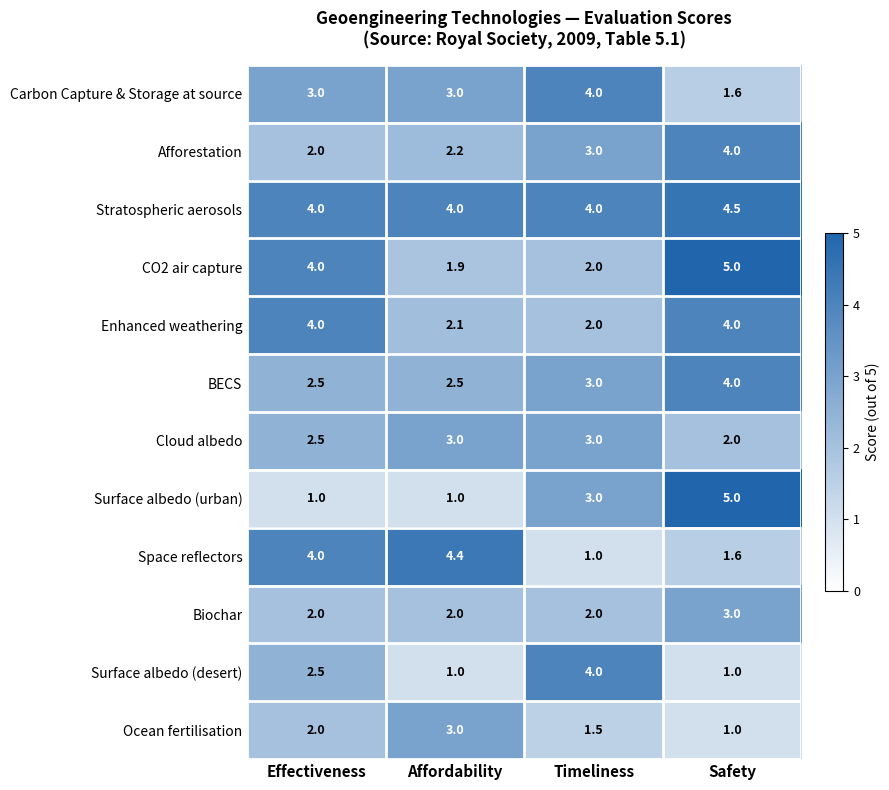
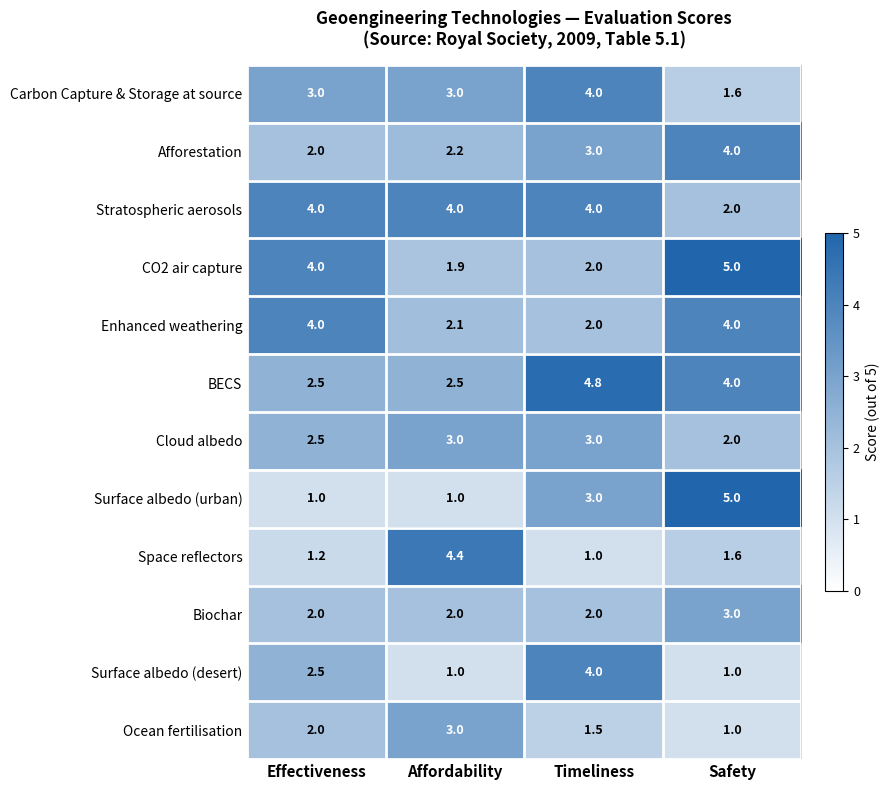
  {
    "Carbon Capture & Storage at source": {
      "Effectiveness": 3.0,
      "Affordability": 3.0,
      "Timeliness": 4.0,
      "Safety": 1.6
    },
    "Afforestation": {
      "Effectiveness": 2.0,
      "Affordability": 2.2,
      "Timeliness": 3.0,
      "Safety": 4.0
    },
    "Stratospheric aerosols": {
      "Effectiveness": 4.0,
      "Affordability": 4.0,
      "Timeliness": 4.0,
-     "Safety": 4.5
+     "Safety": 2.0
    },
    "CO2 air capture": {
      "Effectiveness": 4.0,
      "Affordability": 1.9,
      "Timeliness": 2.0,
      "Safety": 5.0
    },
    "Enhanced weathering": {
      "Effectiveness": 4.0,
      "Affordability": 2.1,
      "Timeliness": 2.0,
      "Safety": 4.0
    },
    "BECS": {
      "Effectiveness": 2.5,
      "Affordability": 2.5,
-     "Timeliness": 3.0,
+     "Timeliness": 4.8,
      "Safety": 4.0
    },
    "Cloud albedo": {
      "Effectiveness": 2.5,
      "Affordability": 3.0,
      "Timeliness": 3.0,
      "Safety": 2.0
    },
    "Surface albedo (urban)": {
      "Effectiveness": 1.0,
      "Affordability": 1.0,
      "Timeliness": 3.0,
      "Safety": 5.0
    },
    "Space reflectors": {
-     "Effectiveness": 4.0,
+     "Effectiveness": 1.2,
      "Affordability": 4.4,
      "Timeliness": 1.0,
      "Safety": 1.6
    },
    "Biochar": {
      "Effectiveness": 2.0,
      "Affordability": 2.0,
      "Timeliness": 2.0,
      "Safety": 3.0
    },
    "Surface albedo (desert)": {
      "Effectiveness": 2.5,
      "Affordability": 1.0,
      "Timeliness": 4.0,
      "Safety": 1.0
    },
    "Ocean fertilisation": {
      "Effectiveness": 2.0,
      "Affordability": 3.0,
      "Timeliness": 1.5,
      "Safety": 1.0
    }
  }
